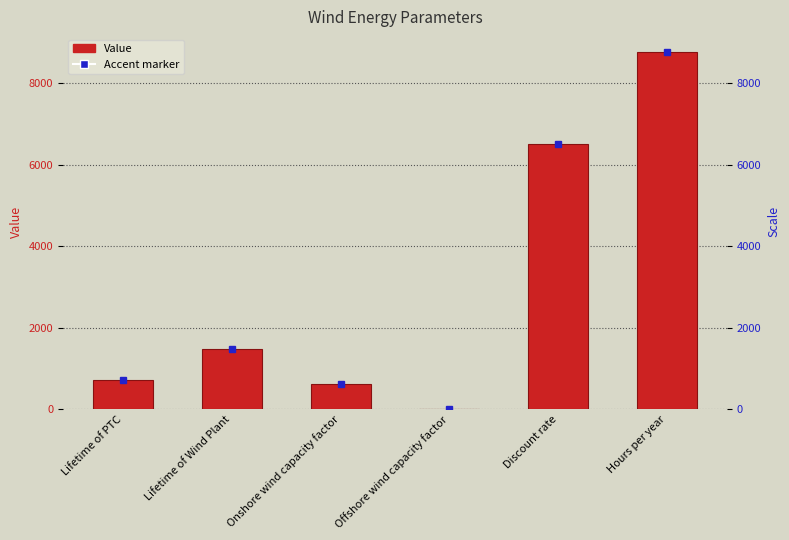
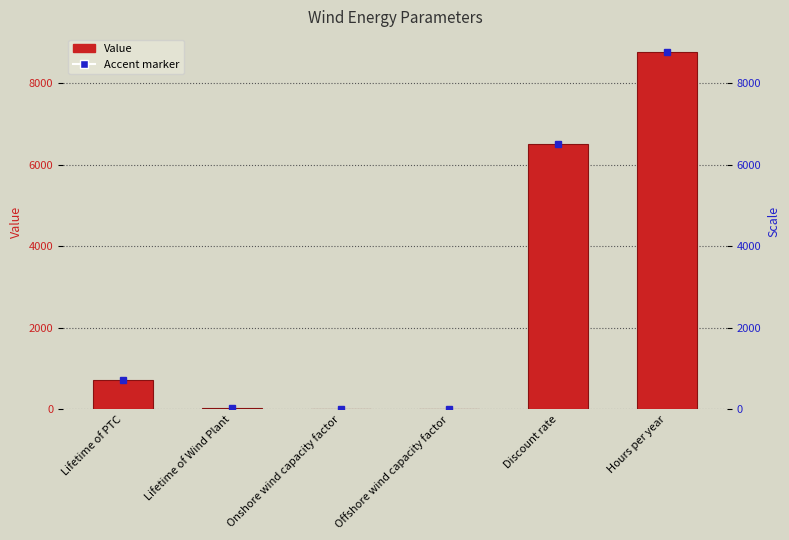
  {
    "Value": {
      "Lifetime of PTC": 700,
-     "Lifetime of Wind Plant": 1500,
-     "Onshore wind capacity factor": 600,
+     "Lifetime of Wind Plant": 0,
+     "Onshore wind capacity factor": 0,
      "Discount rate": 6500,
      "Hours per year": 8800
    }
  }
